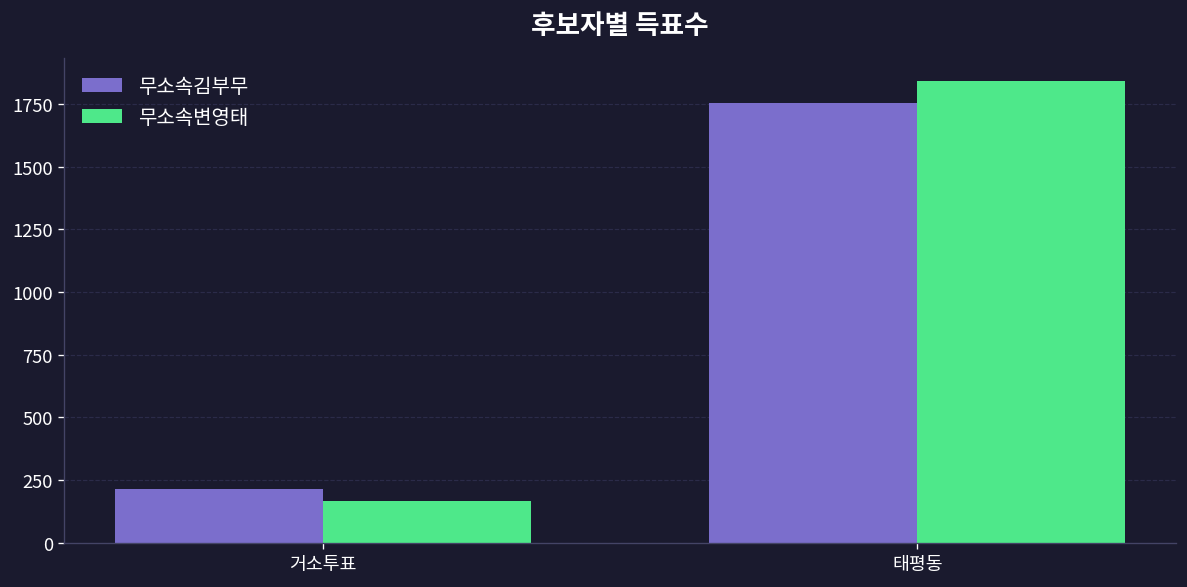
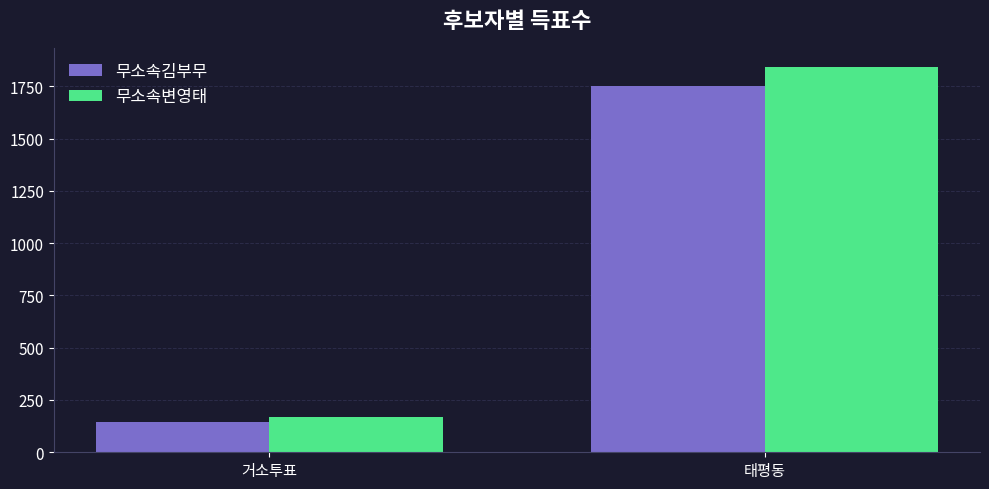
  {
    "무소속김부무": {
-     "거소투표": 210,
+     "거소투표": 140,
      "태평동": 1750
    },
    "무소속변영태": {
      "거소투표": 170,
      "태평동": 1840
    }
  }
